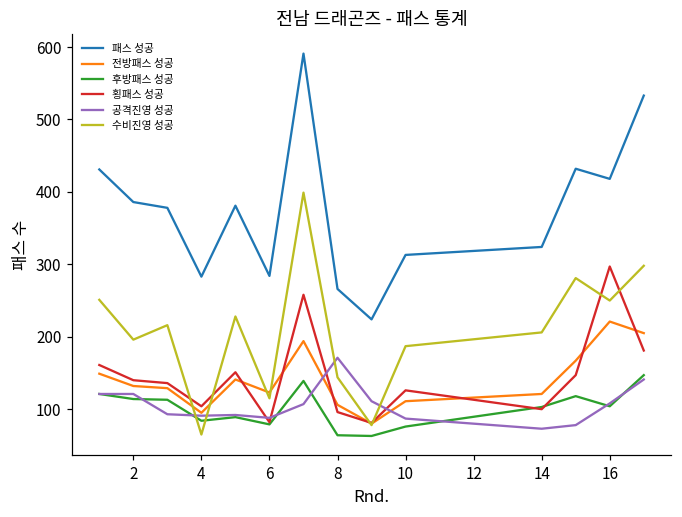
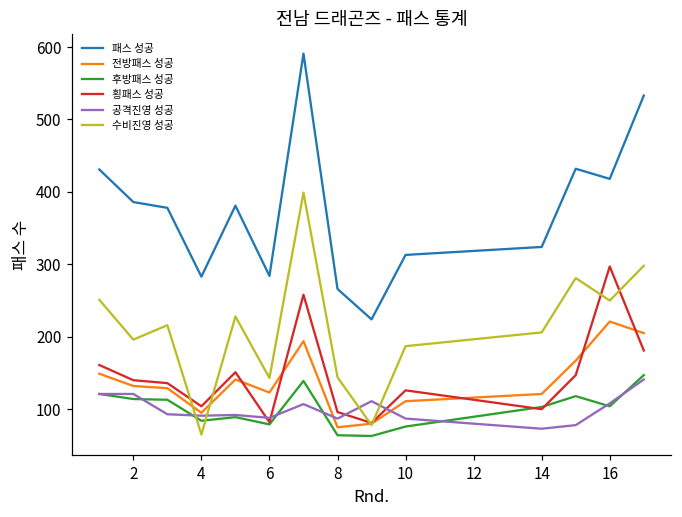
  {
    "패스 성공": {
      "2": 390,
      "4": 280,
      "6": 280,
      "8": 270,
      "10": 310,
      "14": 320,
      "16": 420
    },
    "전방패스 성공": {
      "2": 130,
      "4": 100,
      "6": 120,
-     "8": 110,
+     "8": 80,
      "10": 110,
      "14": 120,
      "16": 220
    },
    "후방패스 성공": {
      "2": 110,
      "4": 80,
      "8": 60,
      "10": 80,
      "16": 100
    },
    "횡패스 성공": {
      "2": 140,
      "4": 100,
      "8": 100,
      "10": 130,
      "16": 300
    },
    "공격진영 성공": {
      "2": 120,
      "4": 90,
      "6": 90,
-     "8": 170,
+     "8": 90,
      "10": 90,
      "14": 70,
      "16": 110
    },
    "수비진영 성공": {
      "2": 200,
      "4": 70,
-     "6": 120,
+     "6": 140,
      "8": 140,
      "10": 190,
      "14": 210,
      "16": 250
    }
  }
